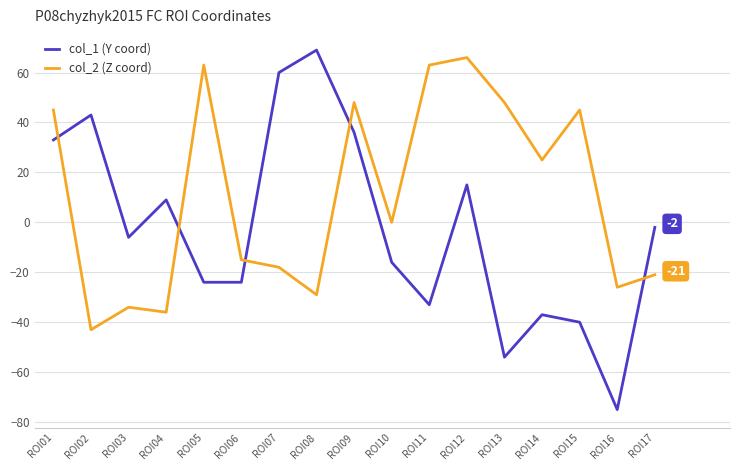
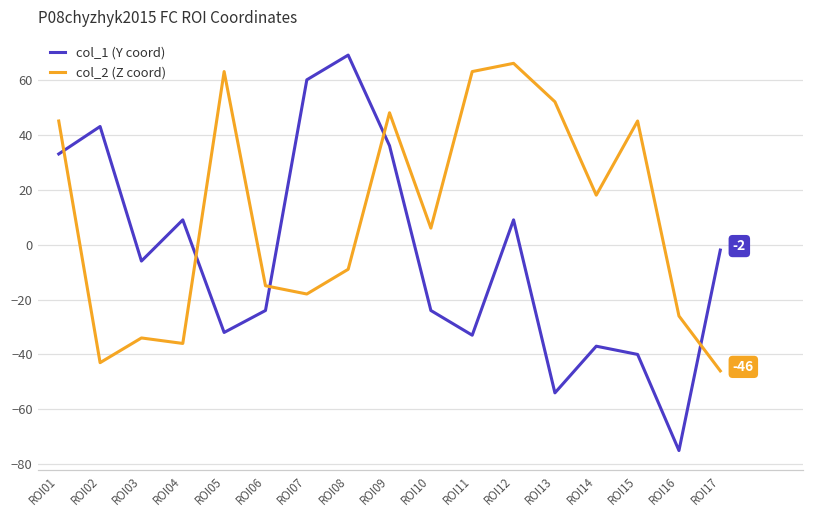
  {
    "col_1 (Y coord)": {
      "ROI01": 33,
      "ROI02": 43,
      "ROI03": -6,
      "ROI04": 9,
-     "ROI05": -24,
+     "ROI05": -32,
      "ROI06": -24,
      "ROI07": 60,
      "ROI08": 69,
      "ROI09": 36,
-     "ROI10": -16,
+     "ROI10": -24,
      "ROI11": -33,
-     "ROI12": 15,
+     "ROI12": 9,
      "ROI13": -54,
      "ROI14": -37,
      "ROI15": -40,
      "ROI16": -75
    },
    "col_2 (Z coord)": {
-     "ROI08": -29,
-     "ROI10": 0,
-     "ROI13": 48,
-     "ROI14": 25,
-     "ROI17": -21
+     "ROI08": -9,
+     "ROI10": 6,
+     "ROI13": 52,
+     "ROI14": 18,
+     "ROI17": -46
    }
  }
